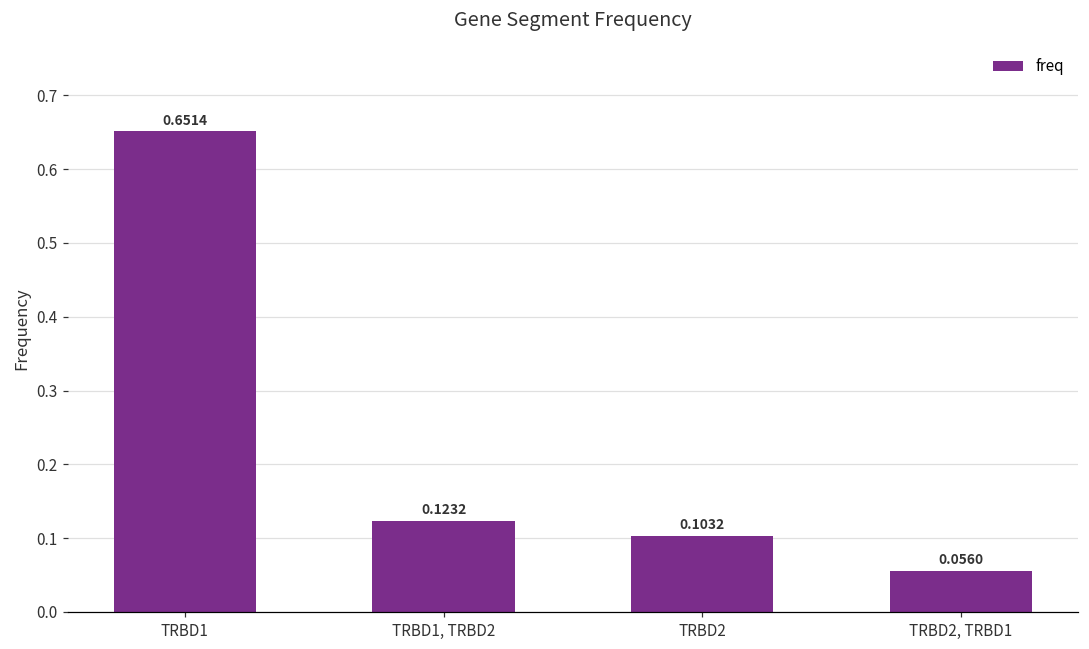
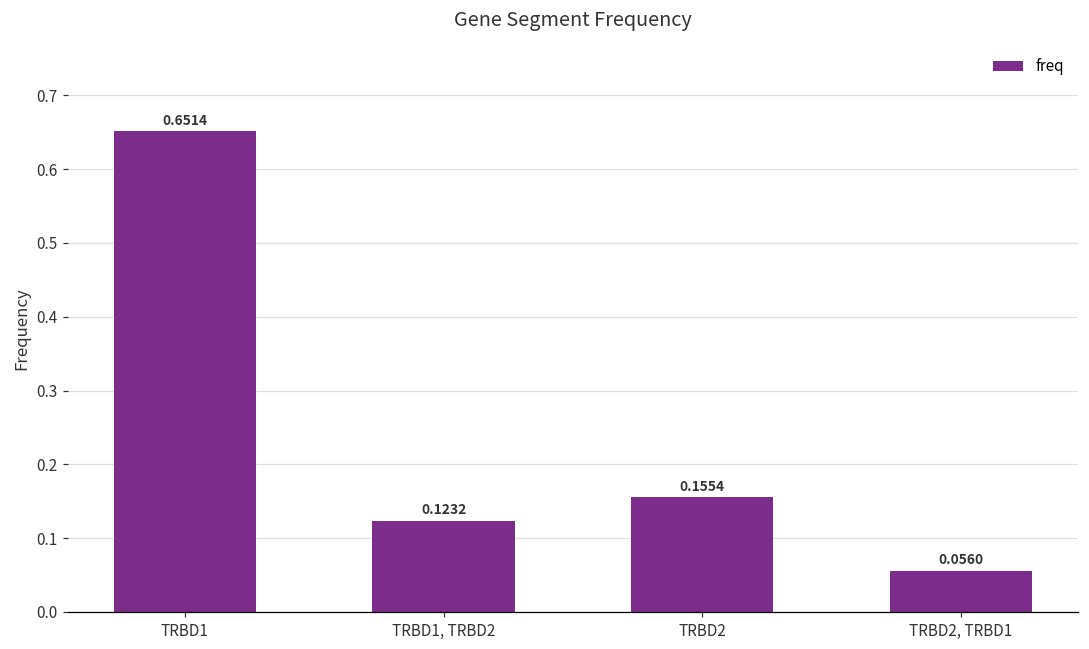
  {
    "TRBD1": 0.6514,
    "TRBD1, TRBD2": 0.1232,
-   "TRBD2": 0.1032,
+   "TRBD2": 0.1554,
    "TRBD2, TRBD1": 0.0560
  }
